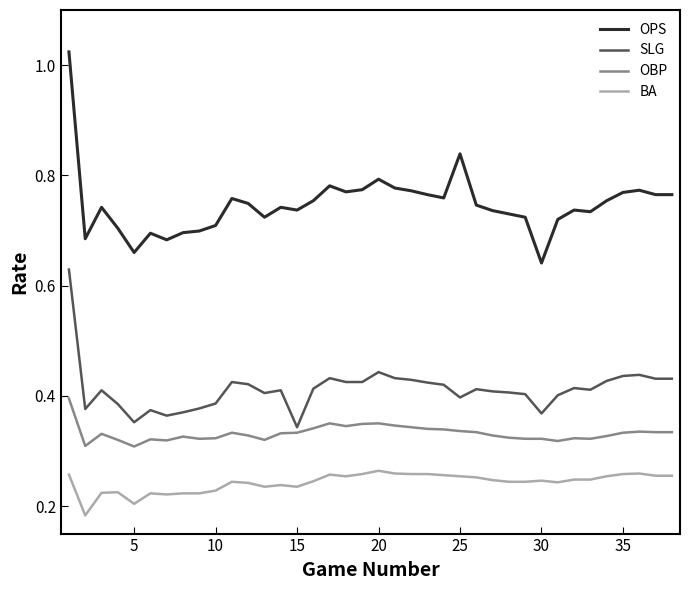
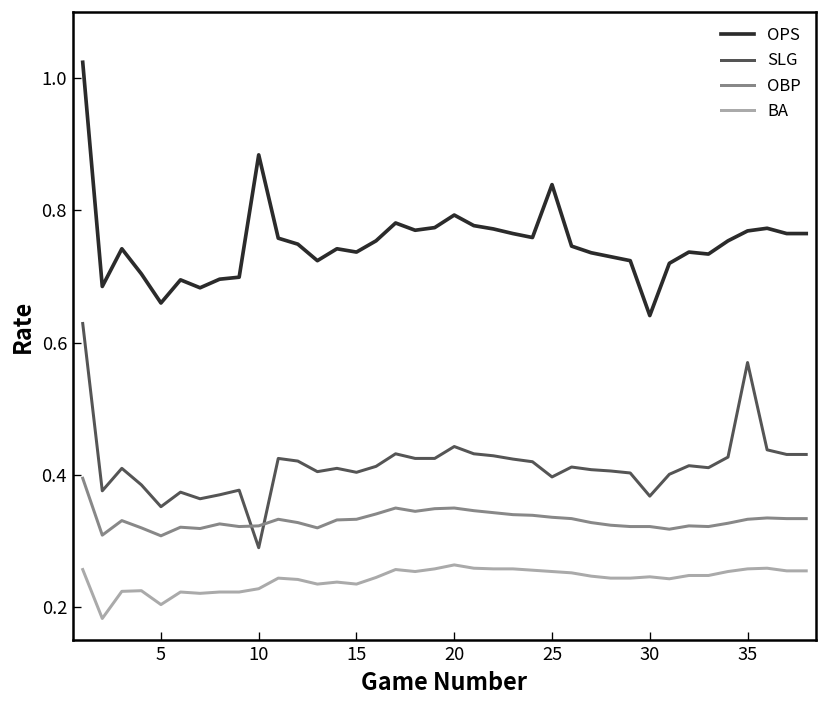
  {
    "OPS": {
      "5": 0.66,
-     "10": 0.71,
+     "10": 0.88,
      "15": 0.74,
      "20": 0.79,
      "25": 0.84,
      "30": 0.64,
      "35": 0.77
    },
    "SLG": {
      "5": 0.35,
-     "10": 0.39,
-     "15": 0.34,
+     "10": 0.29,
+     "15": 0.40,
      "20": 0.44,
      "25": 0.40,
      "30": 0.37,
-     "35": 0.44
+     "35": 0.57
    }
  }
